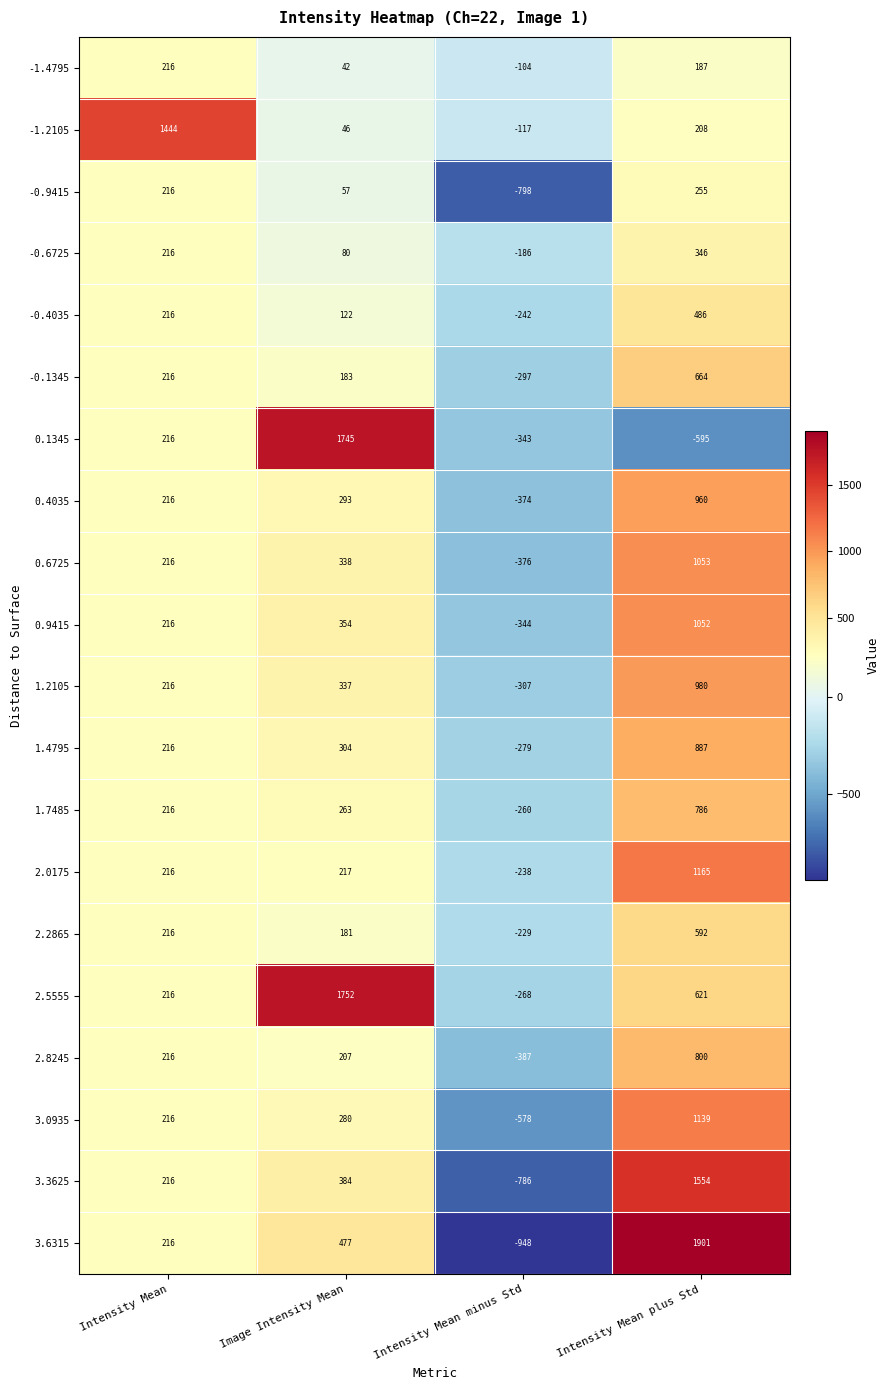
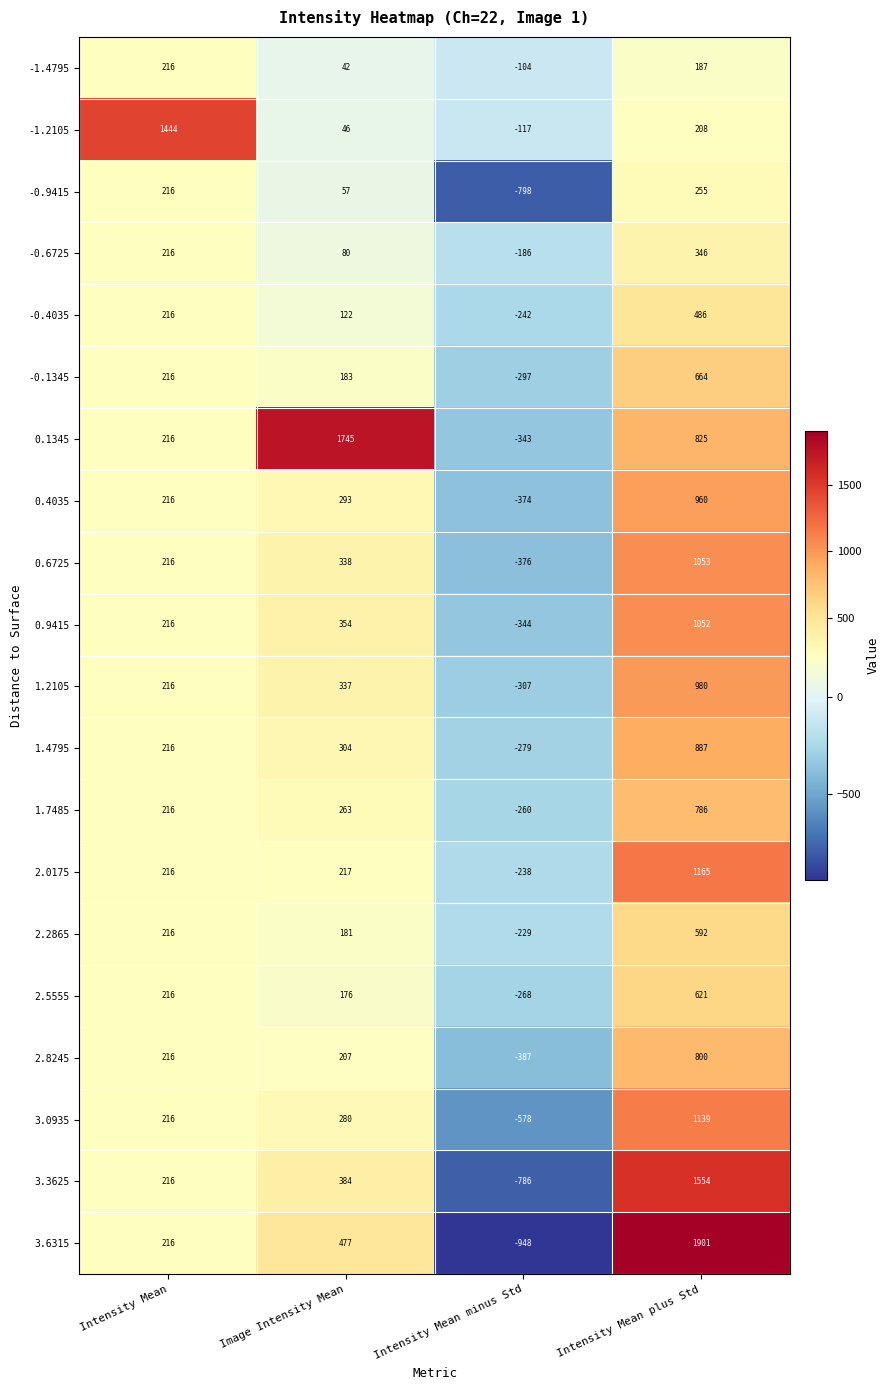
  {
    "-1.4795": {
      "Intensity Mean": 216,
      "Image Intensity Mean": 42,
      "Intensity Mean minus Std": -104,
      "Intensity Mean plus Std": 187
    },
    "-1.2105": {
      "Intensity Mean": 1444,
      "Image Intensity Mean": 46,
      "Intensity Mean minus Std": -117,
      "Intensity Mean plus Std": 208
    },
    "-0.9415": {
      "Intensity Mean": 216,
      "Image Intensity Mean": 57,
      "Intensity Mean minus Std": -798,
      "Intensity Mean plus Std": 255
    },
    "-0.6725": {
      "Intensity Mean": 216,
      "Image Intensity Mean": 80,
      "Intensity Mean minus Std": -186,
      "Intensity Mean plus Std": 346
    },
    "-0.4035": {
      "Intensity Mean": 216,
      "Image Intensity Mean": 122,
      "Intensity Mean minus Std": -242,
      "Intensity Mean plus Std": 486
    },
    "-0.1345": {
      "Intensity Mean": 216,
      "Image Intensity Mean": 183,
      "Intensity Mean minus Std": -297,
      "Intensity Mean plus Std": 664
    },
    "0.1345": {
      "Intensity Mean": 216,
      "Image Intensity Mean": 1745,
      "Intensity Mean minus Std": -343,
-     "Intensity Mean plus Std": -595
+     "Intensity Mean plus Std": 825
    },
    "0.4035": {
      "Intensity Mean": 216,
      "Image Intensity Mean": 293,
      "Intensity Mean minus Std": -374,
      "Intensity Mean plus Std": 960
    },
    "0.6725": {
      "Intensity Mean": 216,
      "Image Intensity Mean": 338,
      "Intensity Mean minus Std": -376,
      "Intensity Mean plus Std": 1053
    },
    "0.9415": {
      "Intensity Mean": 216,
      "Image Intensity Mean": 354,
      "Intensity Mean minus Std": -344,
      "Intensity Mean plus Std": 1052
    },
    "1.2105": {
      "Intensity Mean": 216,
      "Image Intensity Mean": 337,
      "Intensity Mean minus Std": -307,
      "Intensity Mean plus Std": 980
    },
    "1.4795": {
      "Intensity Mean": 216,
      "Image Intensity Mean": 304,
      "Intensity Mean minus Std": -279,
      "Intensity Mean plus Std": 887
    },
    "1.7485": {
      "Intensity Mean": 216,
      "Image Intensity Mean": 263,
      "Intensity Mean minus Std": -260,
      "Intensity Mean plus Std": 786
    },
    "2.0175": {
      "Intensity Mean": 216,
      "Image Intensity Mean": 217,
      "Intensity Mean minus Std": -238,
      "Intensity Mean plus Std": 1165
    },
    "2.2865": {
      "Intensity Mean": 216,
      "Image Intensity Mean": 181,
      "Intensity Mean minus Std": -229,
      "Intensity Mean plus Std": 592
    },
    "2.5555": {
      "Intensity Mean": 216,
-     "Image Intensity Mean": 1752,
+     "Image Intensity Mean": 176,
      "Intensity Mean minus Std": -268,
      "Intensity Mean plus Std": 621
    },
    "2.8245": {
      "Intensity Mean": 216,
      "Image Intensity Mean": 207,
      "Intensity Mean minus Std": -387,
      "Intensity Mean plus Std": 800
    },
    "3.0935": {
      "Intensity Mean": 216,
      "Image Intensity Mean": 280,
      "Intensity Mean minus Std": -578,
      "Intensity Mean plus Std": 1139
    },
    "3.3625": {
      "Intensity Mean": 216,
      "Image Intensity Mean": 384,
      "Intensity Mean minus Std": -786,
      "Intensity Mean plus Std": 1554
    },
    "3.6315": {
      "Intensity Mean": 216,
      "Image Intensity Mean": 477,
      "Intensity Mean minus Std": -948,
      "Intensity Mean plus Std": 1901
    }
  }
